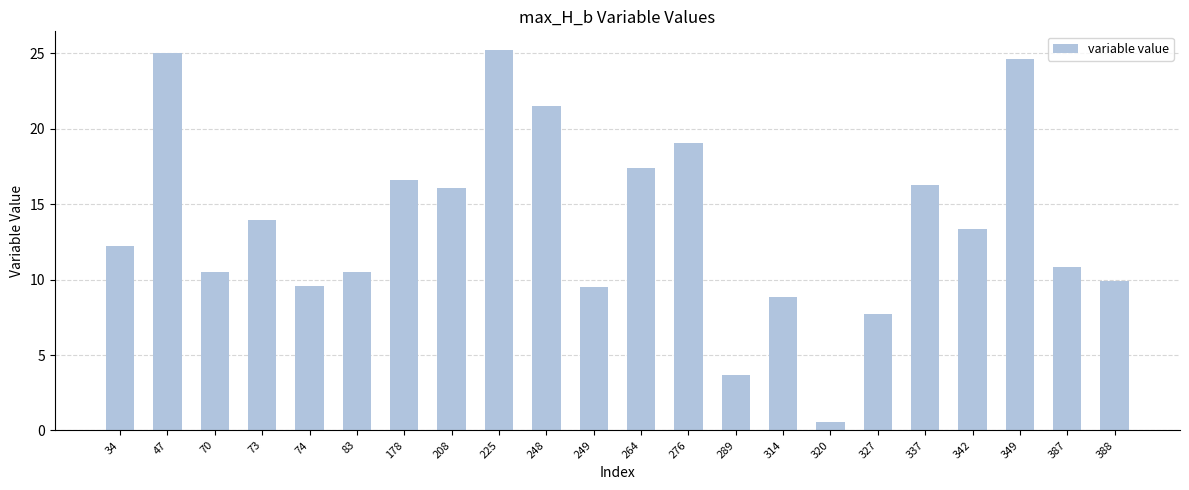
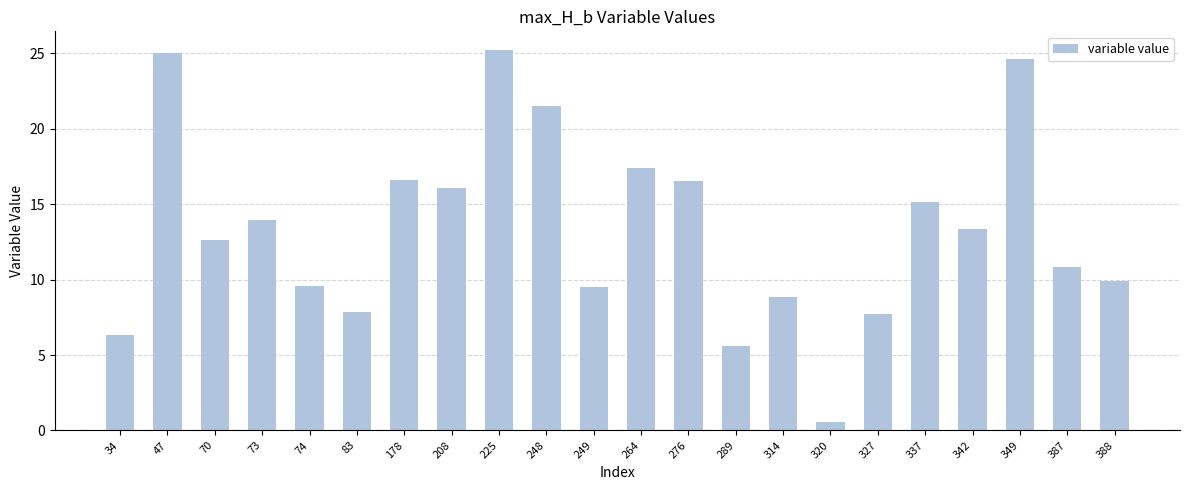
  {
-   "34": 12.2,
+   "34": 6.4,
    "47": 25.0,
-   "70": 10.5,
+   "70": 12.6,
    "73": 14.0,
    "74": 9.5,
-   "83": 10.5,
+   "83": 7.8,
    "178": 16.6,
    "208": 16.1,
    "225": 25.2,
    "248": 21.5,
    "249": 9.5,
    "264": 17.4,
-   "276": 19.1,
-   "289": 3.7,
+   "276": 16.5,
+   "289": 5.6,
    "314": 8.9,
    "320": 0.5,
    "327": 7.7,
-   "337": 16.3,
+   "337": 15.2,
    "342": 13.4,
    "349": 24.6,
    "387": 10.8,
    "388": 9.9
  }
